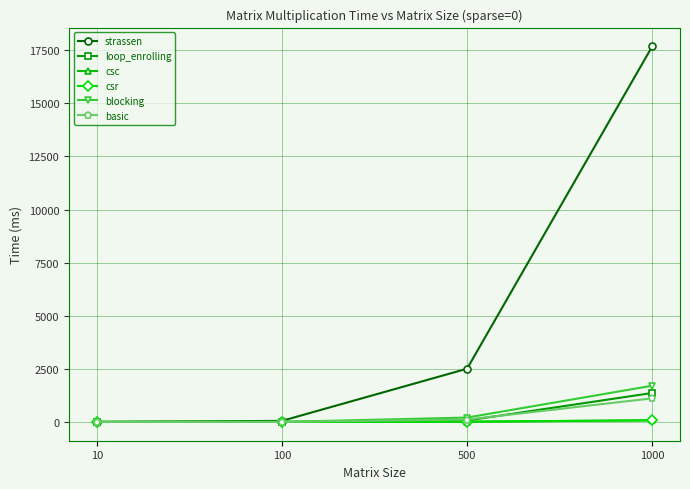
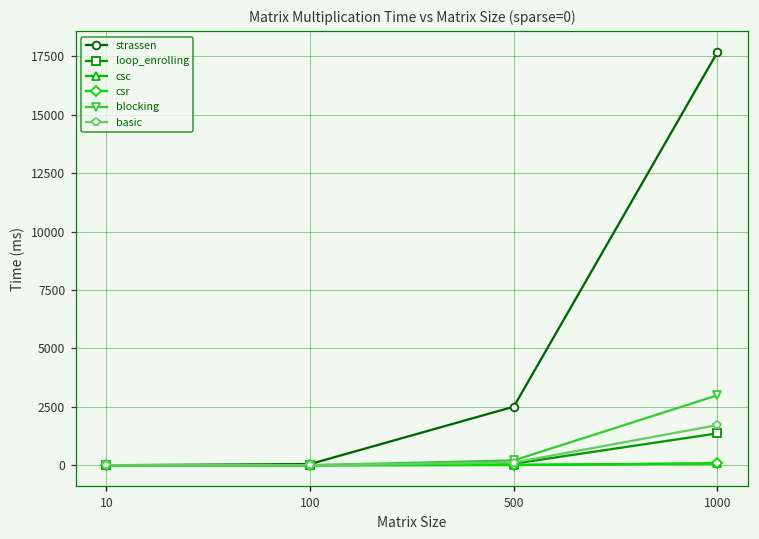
  {
    "csr": {
      "1000": 100
    },
    "blocking": {
-     "1000": 1700
+     "1000": 3000
    },
    "basic": {
-     "1000": 1100
+     "1000": 1700
    }
  }
